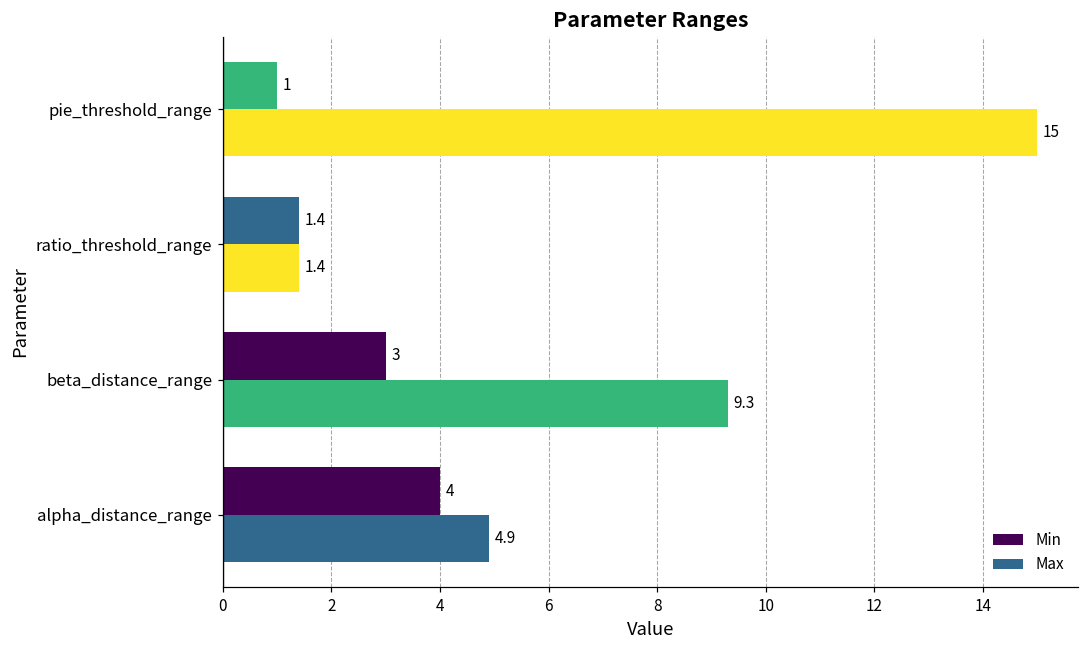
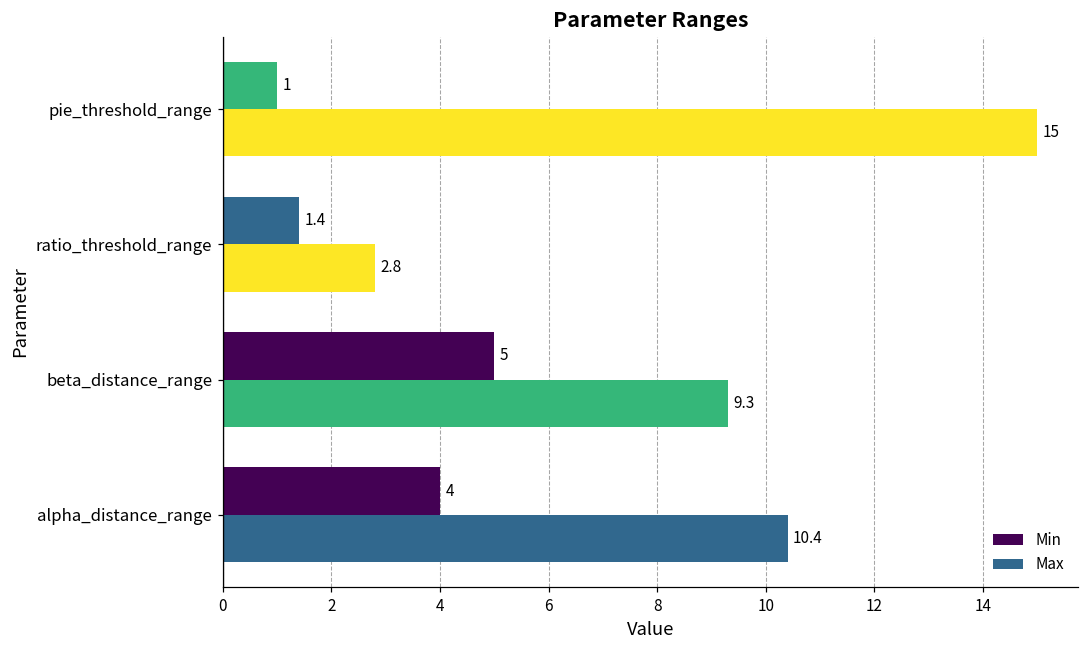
  {
    "Min": {
      "pie_threshold_range": 1,
      "ratio_threshold_range": 1.4,
-     "beta_distance_range": 3,
+     "beta_distance_range": 5,
      "alpha_distance_range": 4
    },
    "Max": {
      "pie_threshold_range": 15,
-     "ratio_threshold_range": 1.4,
+     "ratio_threshold_range": 2.8,
      "beta_distance_range": 9.3,
-     "alpha_distance_range": 4.9
+     "alpha_distance_range": 10.4
    }
  }
